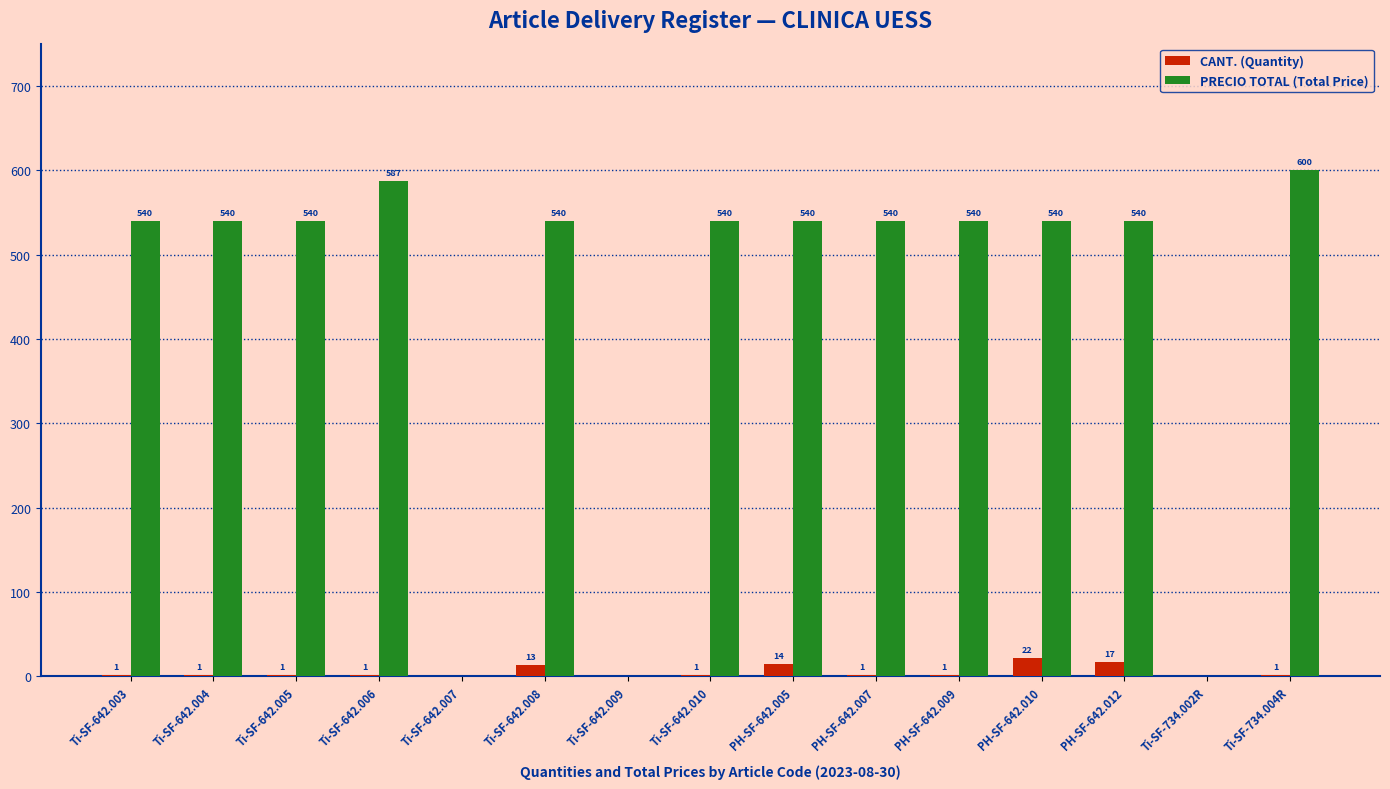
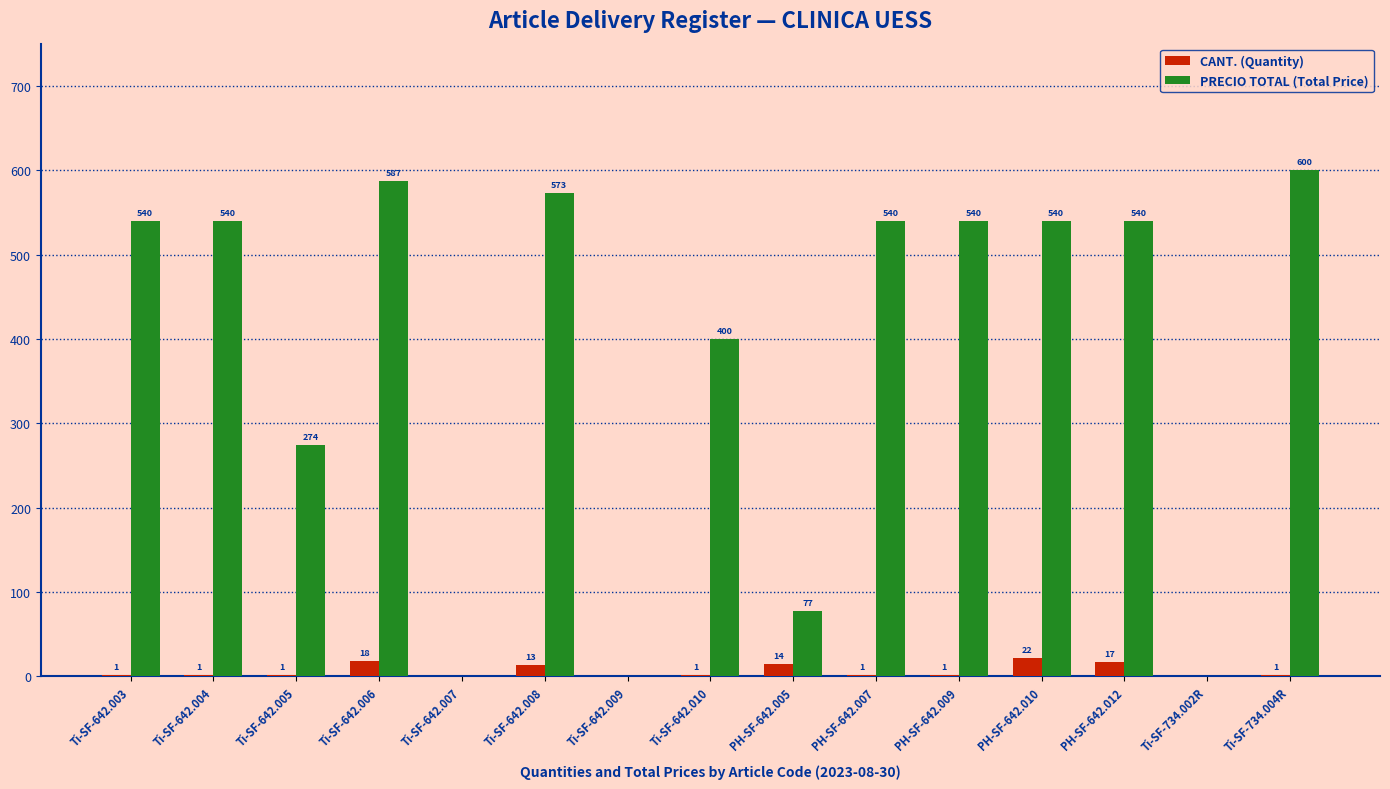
  {
    "CANT. (Quantity)": {
      "Ti-SF-642.003": 1,
      "Ti-SF-642.004": 1,
      "Ti-SF-642.005": 1,
-     "Ti-SF-642.006": 1,
+     "Ti-SF-642.006": 18,
      "Ti-SF-642.008": 13,
      "Ti-SF-642.010": 1,
      "PH-SF-642.005": 14,
      "PH-SF-642.007": 1,
      "PH-SF-642.009": 1,
      "PH-SF-642.010": 22,
      "PH-SF-642.012": 17,
      "Ti-SF-734.004R": 1
    },
    "PRECIO TOTAL (Total Price)": {
      "Ti-SF-642.003": 540,
      "Ti-SF-642.004": 540,
-     "Ti-SF-642.005": 540,
+     "Ti-SF-642.005": 274,
      "Ti-SF-642.006": 587,
-     "Ti-SF-642.008": 540,
-     "Ti-SF-642.010": 540,
-     "PH-SF-642.005": 540,
+     "Ti-SF-642.008": 573,
+     "Ti-SF-642.010": 400,
+     "PH-SF-642.005": 77,
      "PH-SF-642.007": 540,
      "PH-SF-642.009": 540,
      "PH-SF-642.010": 540,
      "PH-SF-642.012": 540,
      "Ti-SF-734.004R": 600
    }
  }
